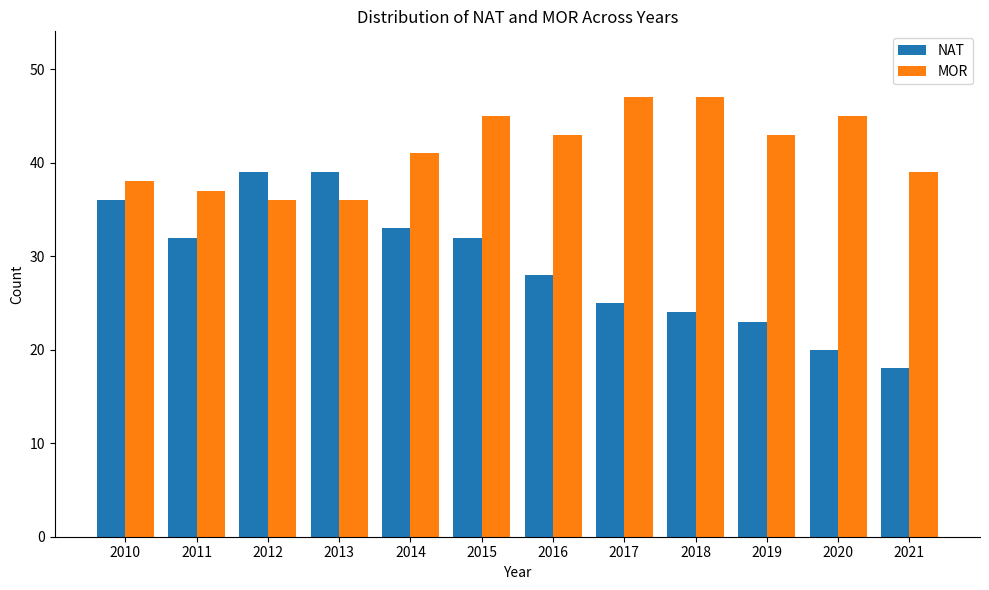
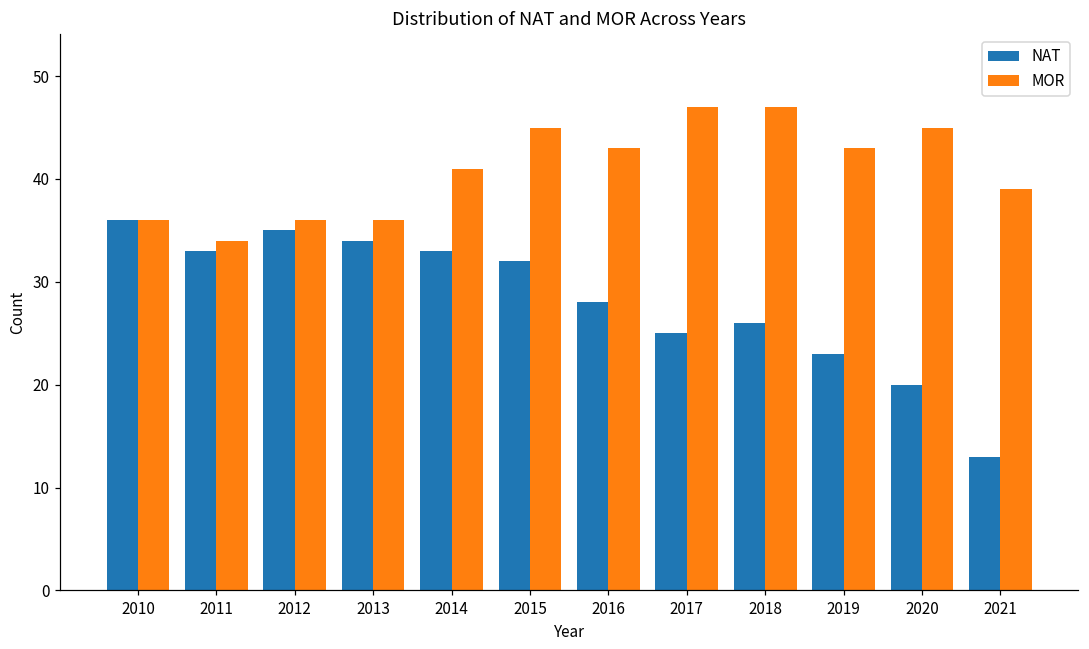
  {
    "NAT": {
      "2010": 36,
-     "2011": 32,
-     "2012": 39,
-     "2013": 39,
+     "2011": 33,
+     "2012": 35,
+     "2013": 34,
      "2014": 33,
      "2015": 32,
      "2016": 28,
      "2017": 25,
-     "2018": 24,
+     "2018": 26,
      "2019": 23,
      "2020": 20,
-     "2021": 18
+     "2021": 13
    },
    "MOR": {
-     "2010": 38,
-     "2011": 37,
+     "2010": 36,
+     "2011": 34,
      "2012": 36,
      "2013": 36,
      "2014": 41,
      "2015": 45,
      "2016": 43,
      "2017": 47,
      "2018": 47,
      "2019": 43,
      "2020": 45,
      "2021": 39
    }
  }
